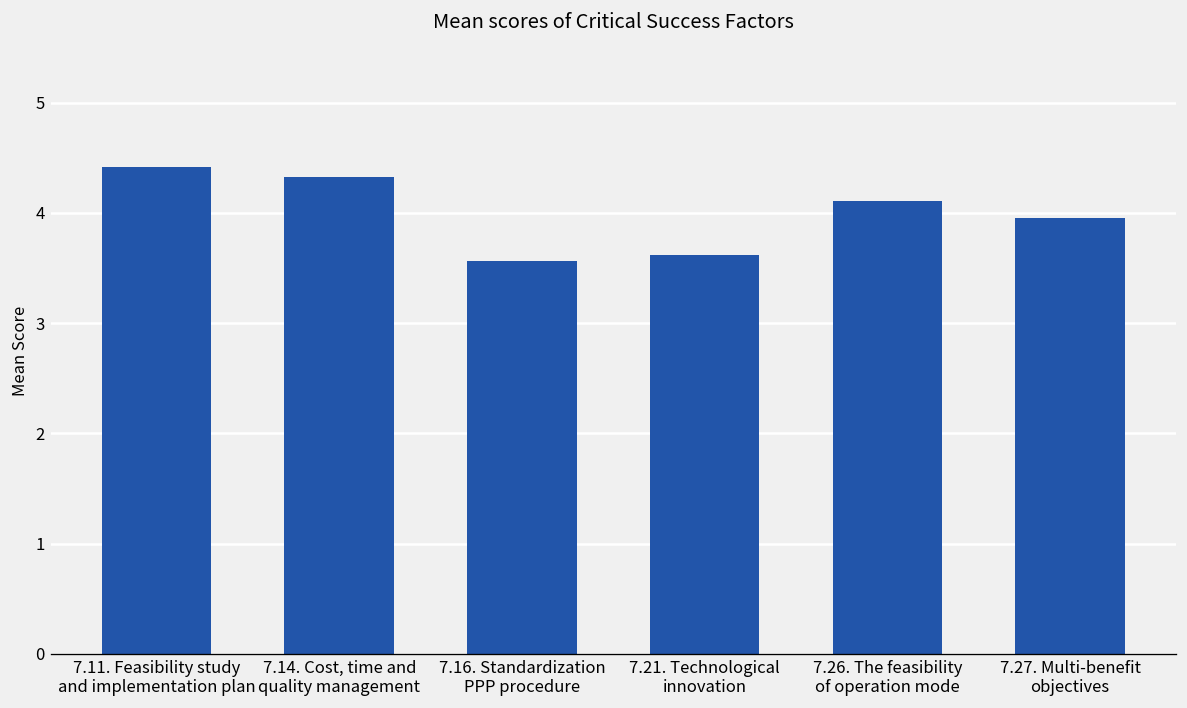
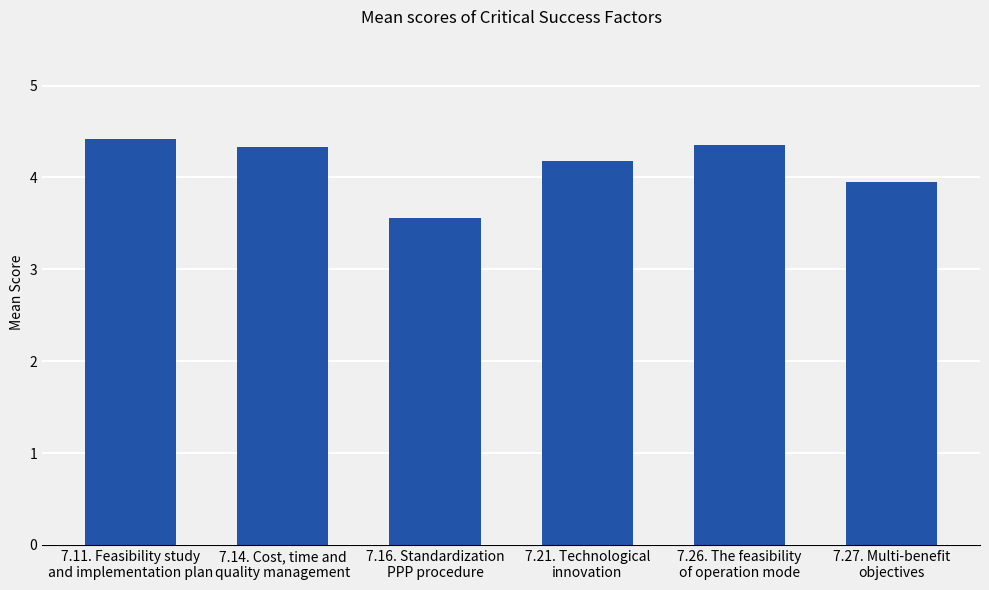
  {
    "7.11. Feasibility study and implementation plan": 4.4,
    "7.14. Cost, time and quality management": 4.3,
    "7.16. Standardization PPP procedure": 3.6,
-   "7.21. Technological innovation": 3.6,
-   "7.26. The feasibility of operation mode": 4.1,
+   "7.21. Technological innovation": 4.2,
+   "7.26. The feasibility of operation mode": 4.4,
    "7.27. Multi-benefit objectives": 4.0
  }
